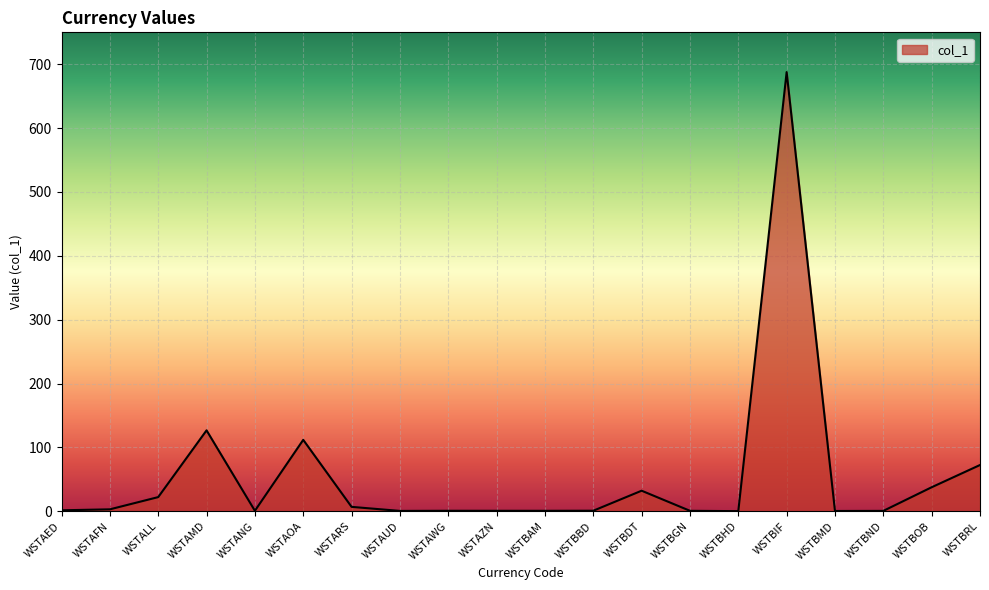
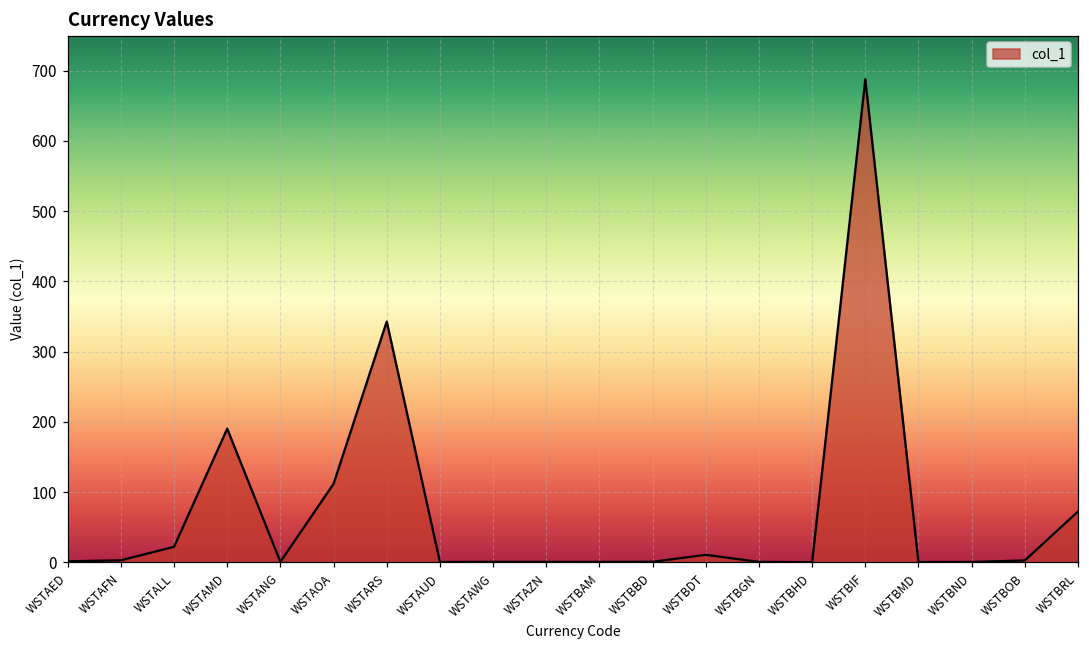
  {
    "WSTAED": 0,
    "WSTAFN": 0,
    "WSTALL": 20,
-   "WSTAMD": 130,
+   "WSTAMD": 190,
    "WSTANG": 0,
    "WSTAOA": 110,
-   "WSTARS": 10,
+   "WSTARS": 340,
    "WSTAUD": 0,
    "WSTAWG": 0,
    "WSTAZN": 0,
    "WSTBAM": 0,
    "WSTBBD": 0,
-   "WSTBDT": 30,
+   "WSTBDT": 10,
    "WSTBGN": 0,
    "WSTBHD": 0,
    "WSTBIF": 690,
    "WSTBMD": 0,
    "WSTBND": 0,
-   "WSTBOB": 40,
+   "WSTBOB": 0,
    "WSTBRL": 70
  }
